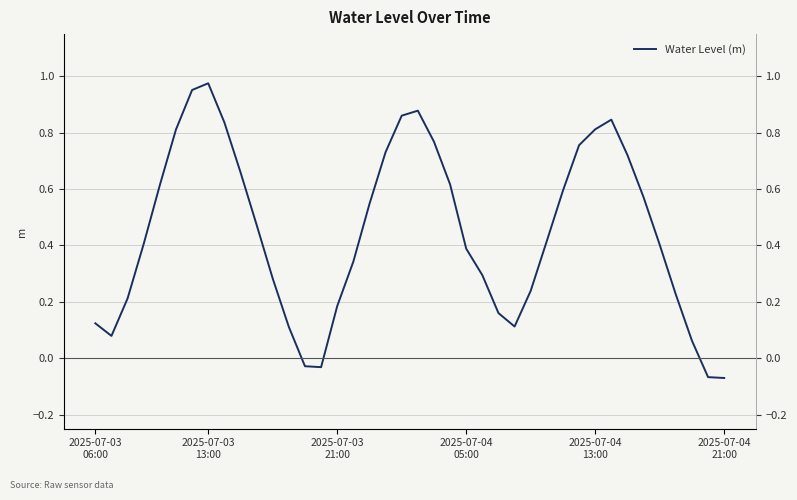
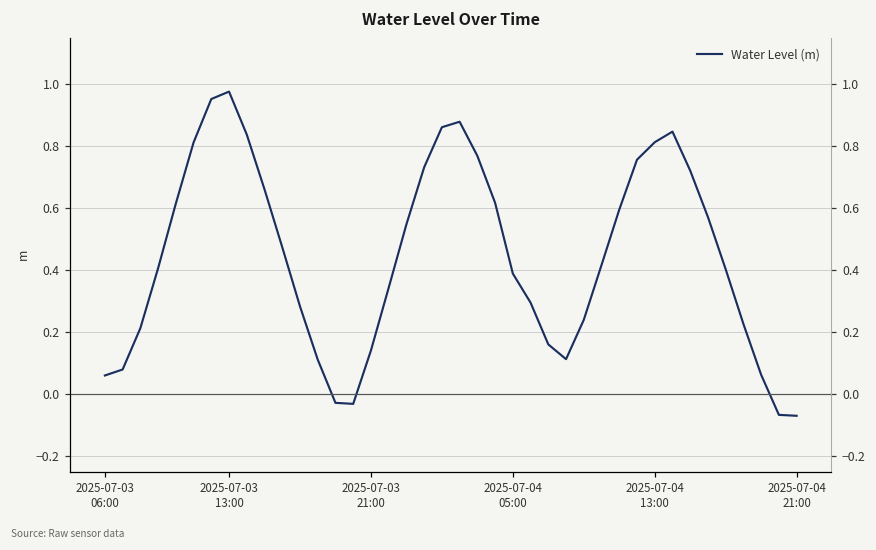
  {
-   "2025-07-03 06:00": 0.12,
+   "2025-07-03 06:00": 0.06,
    "2025-07-03 13:00": 0.98,
-   "2025-07-03 21:00": 0.18,
+   "2025-07-03 21:00": 0.14,
    "2025-07-04 05:00": 0.39,
    "2025-07-04 13:00": 0.81,
    "2025-07-04 21:00": -0.07
  }
